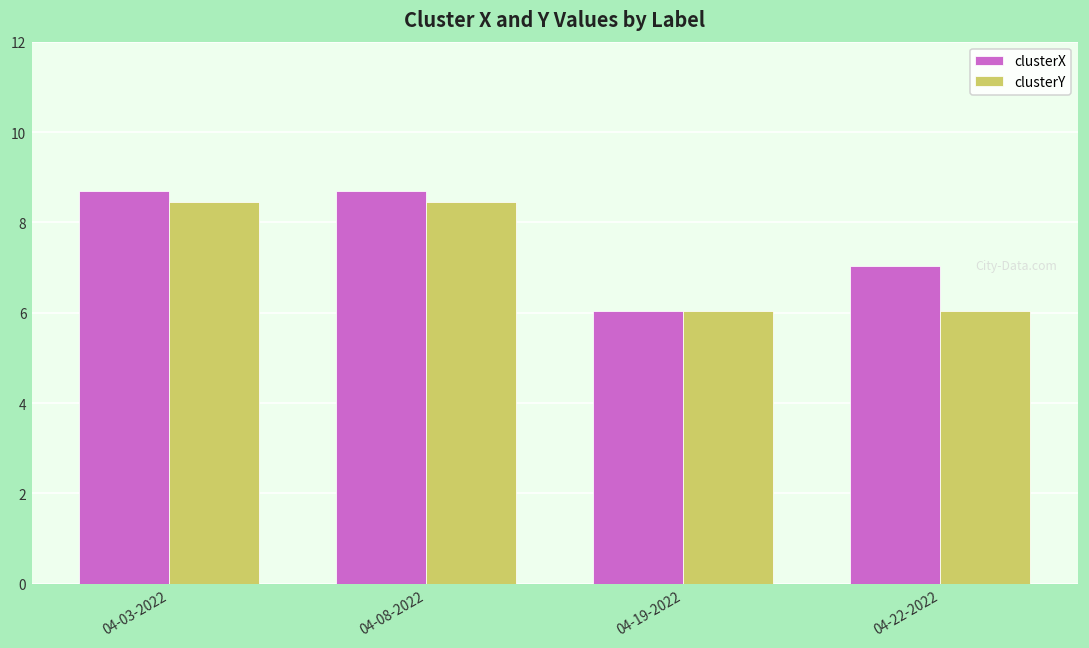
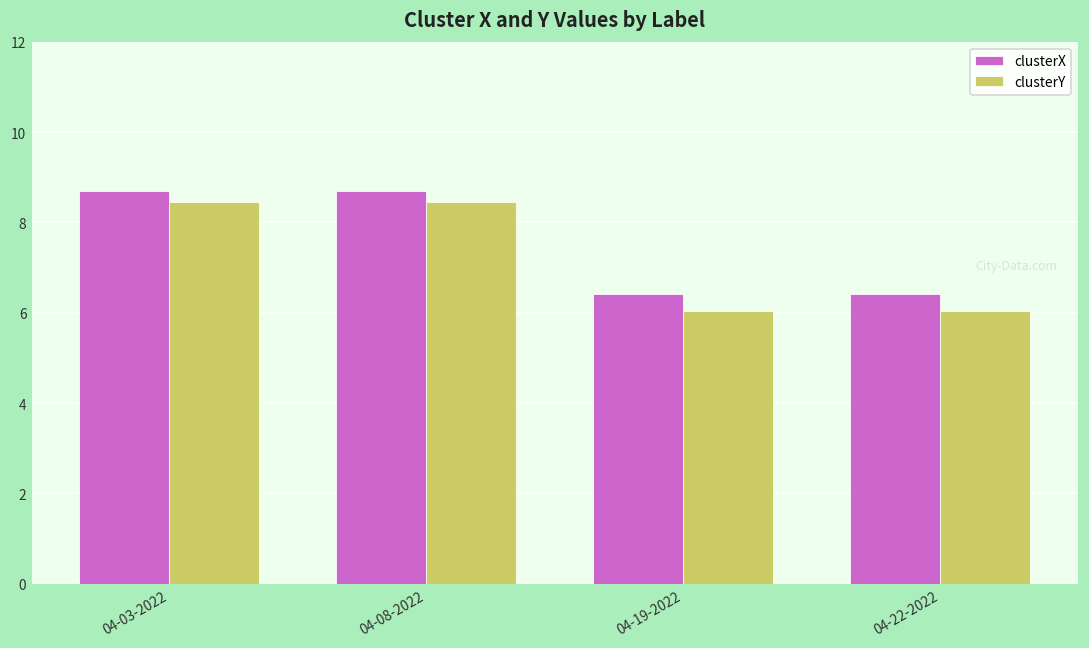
  {
    "clusterX": {
      "04-03-2022": 8.7,
      "04-08-2022": 8.7,
-     "04-19-2022": 6.0,
-     "04-22-2022": 7.0
+     "04-19-2022": 6.4,
+     "04-22-2022": 6.4
    },
    "clusterY": {
      "04-03-2022": 8.5,
      "04-08-2022": 8.5,
      "04-19-2022": 6.0,
      "04-22-2022": 6.0
    }
  }
